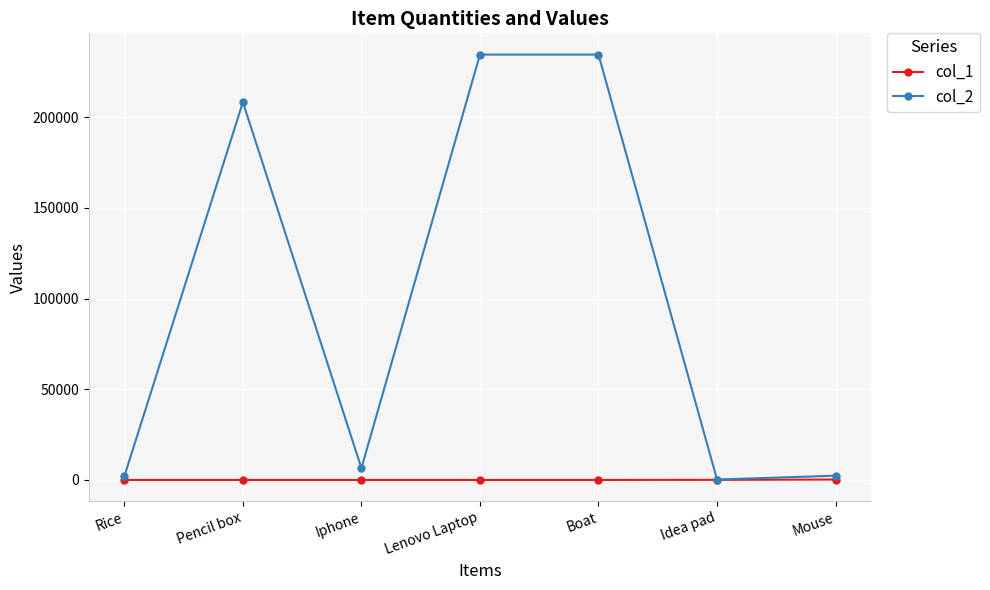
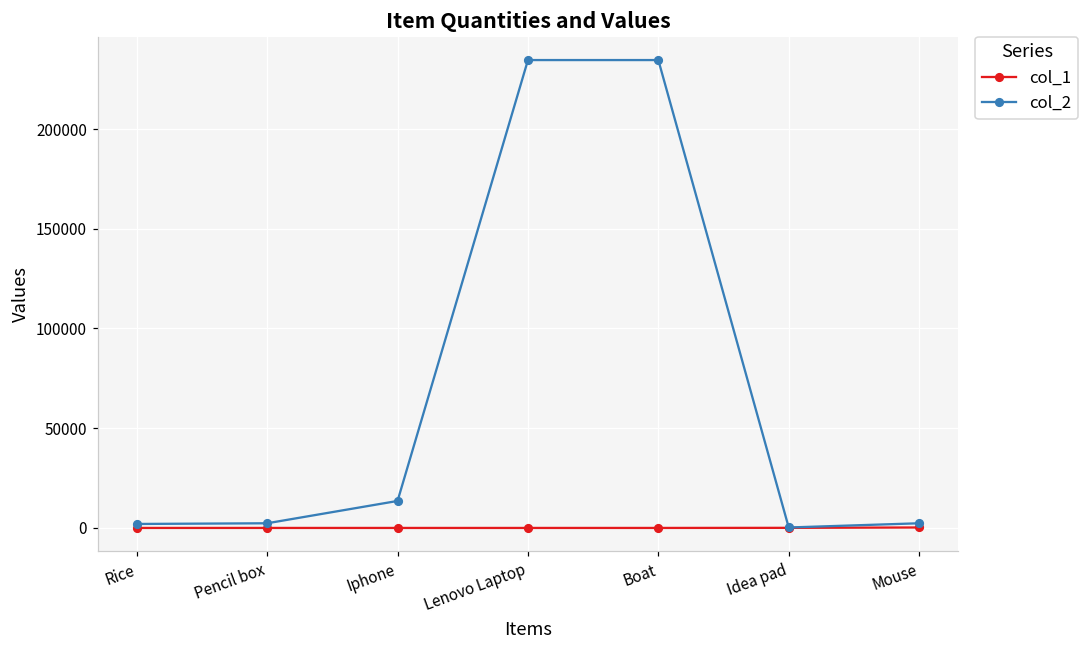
  {
    "col_1": {
      "Rice": 0,
      "Pencil box": 0,
      "Iphone": 0,
      "Lenovo Laptop": 0,
      "Boat": 0,
      "Mouse": 0
    },
    "col_2": {
      "Rice": 2000,
-     "Pencil box": 208000,
-     "Iphone": 7000,
+     "Pencil box": 2000,
+     "Iphone": 14000,
      "Lenovo Laptop": 235000,
      "Boat": 235000,
      "Mouse": 2000
    }
  }
